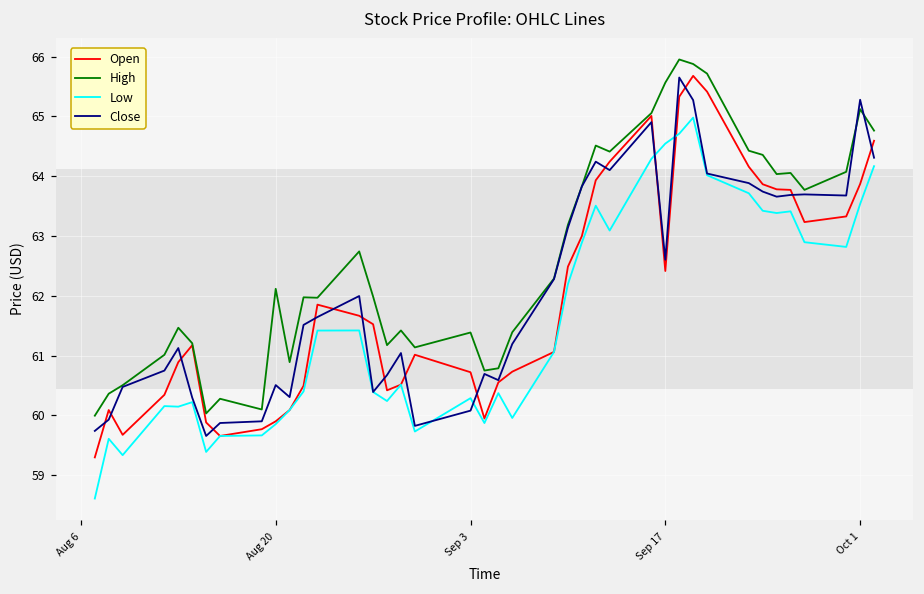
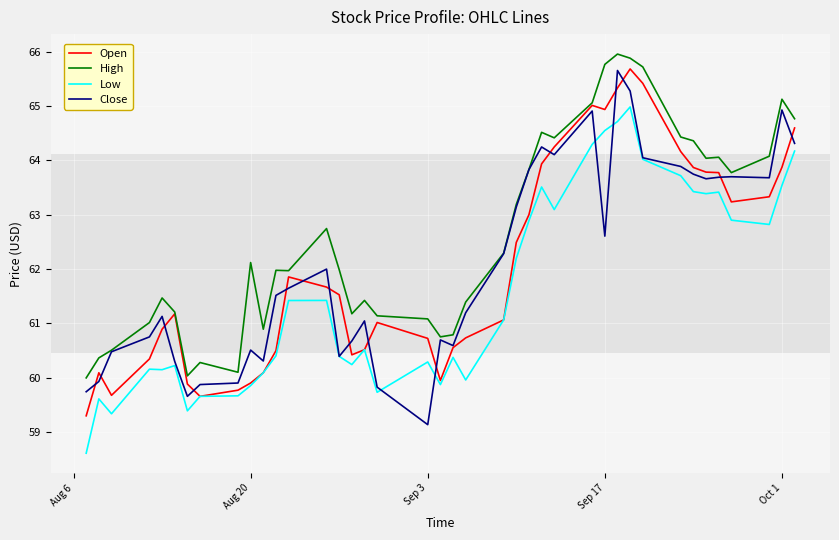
  {
    "Open": {
      "Aug 20": 59.9,
      "Sep 3": 60.7,
-     "Sep 17": 62.4,
+     "Sep 17": 64.9,
      "Oct 1": 63.9
    },
    "High": {
      "Aug 20": 62.1,
-     "Sep 3": 61.4,
-     "Sep 17": 65.6,
+     "Sep 3": 61.1,
+     "Sep 17": 65.8,
      "Oct 1": 65.1
    },
    "Low": {
      "Aug 20": 59.9,
      "Sep 3": 60.3,
      "Sep 17": 64.5,
      "Oct 1": 63.5
    },
    "Close": {
      "Aug 20": 60.5,
-     "Sep 3": 60.1,
+     "Sep 3": 59.1,
      "Sep 17": 62.6,
-     "Oct 1": 65.3
+     "Oct 1": 64.9
    }
  }
